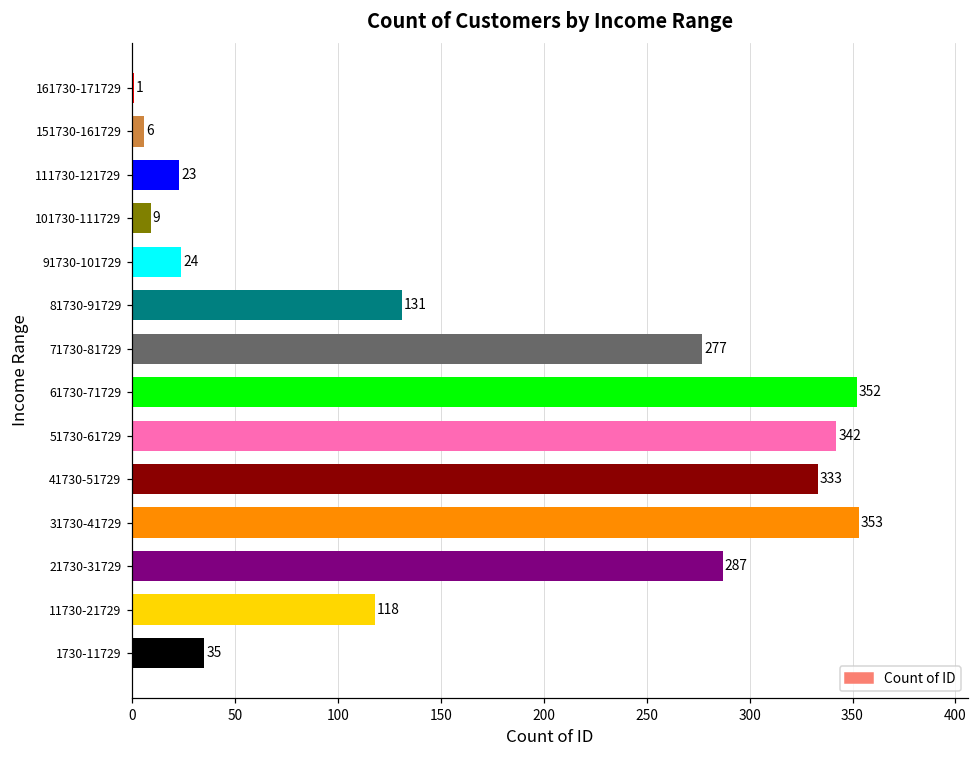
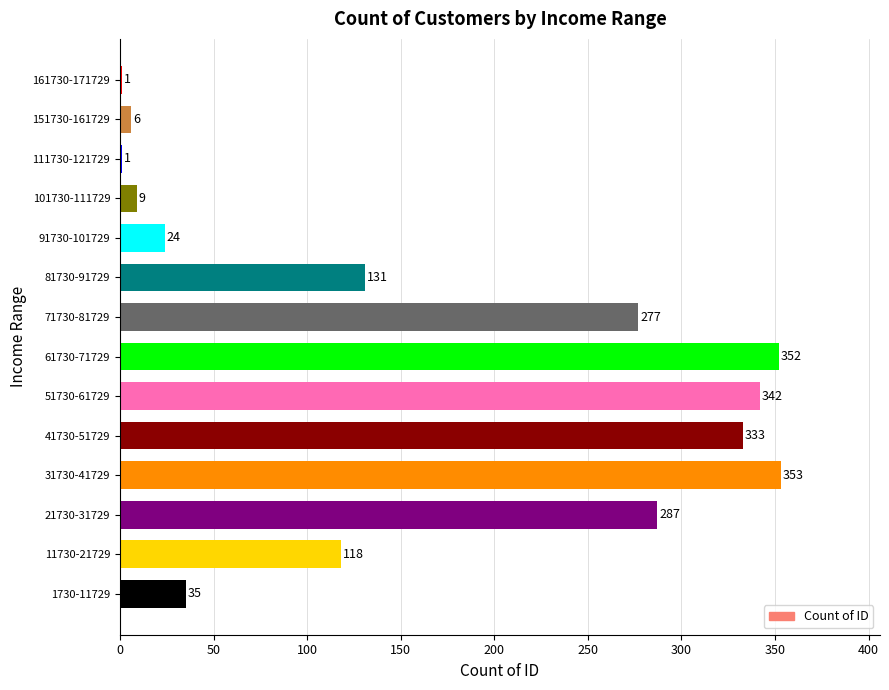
  {
    "161730-171729": 1,
    "151730-161729": 6,
-   "111730-121729": 23,
+   "111730-121729": 1,
    "101730-111729": 9,
    "91730-101729": 24,
    "81730-91729": 131,
    "71730-81729": 277,
    "61730-71729": 352,
    "51730-61729": 342,
    "41730-51729": 333,
    "31730-41729": 353,
    "21730-31729": 287,
    "11730-21729": 118,
    "1730-11729": 35
  }
